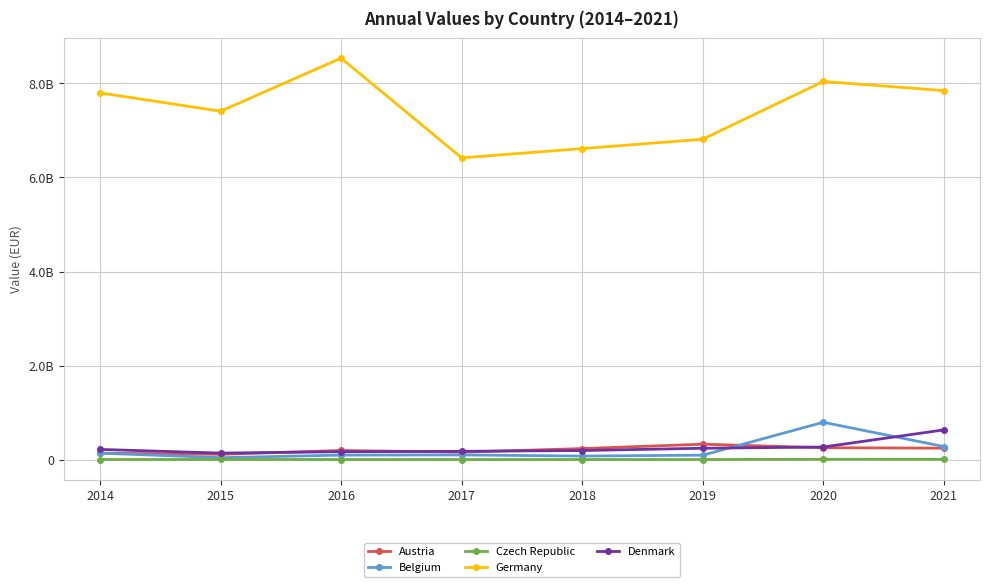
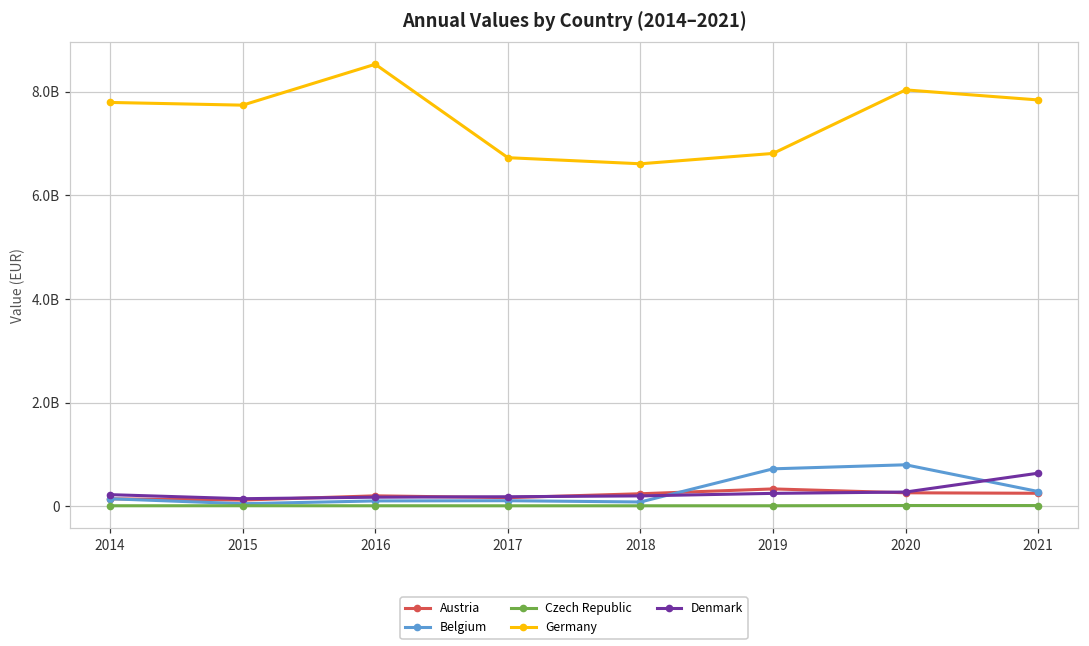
  {
    "Austria": {
      "2019": 300000000
    },
    "Belgium": {
      "2016": 100000000,
      "2017": 100000000,
      "2018": 100000000,
-     "2019": 100000000,
+     "2019": 700000000,
      "2020": 800000000
    },
    "Czech Republic": {
      "2014": 0,
      "2016": 0,
      "2017": 0,
      "2018": 0,
      "2019": 0,
      "2020": 0,
      "2021": 0
    },
    "Germany": {
      "2014": 7800000000,
-     "2015": 7400000000,
+     "2015": 7700000000,
      "2016": 8500000000,
-     "2017": 6400000000,
+     "2017": 6700000000,
      "2018": 6600000000,
      "2019": 6800000000,
      "2020": 8000000000,
      "2021": 7800000000
    },
    "Denmark": {
      "2014": 200000000,
      "2019": 200000000,
      "2021": 600000000
    }
  }
